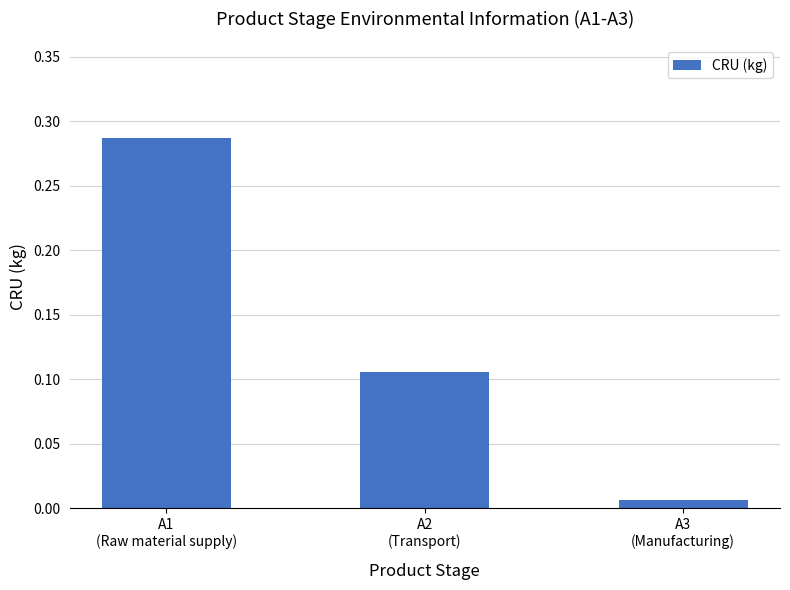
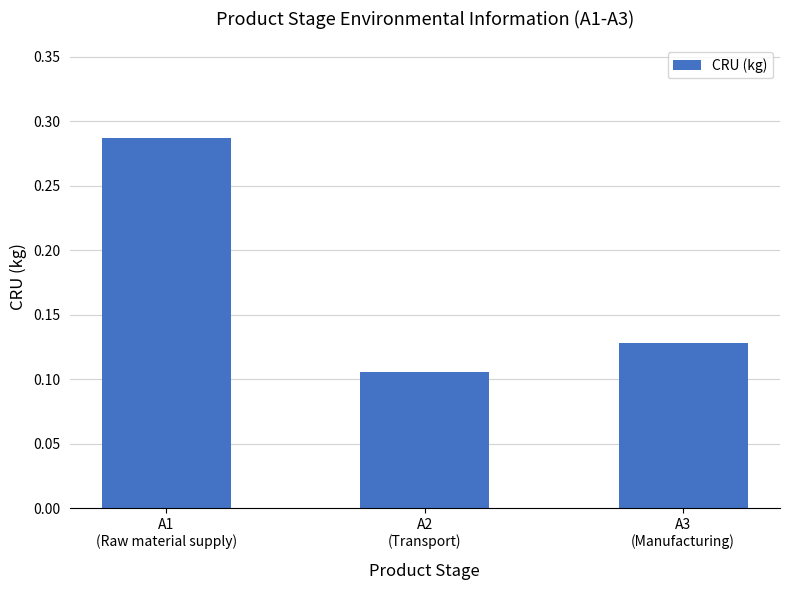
  {
    "A1 (Raw material supply)": 0.287,
    "A2 (Transport)": 0.106,
-   "A3 (Manufacturing)": 0.007
+   "A3 (Manufacturing)": 0.128
  }
